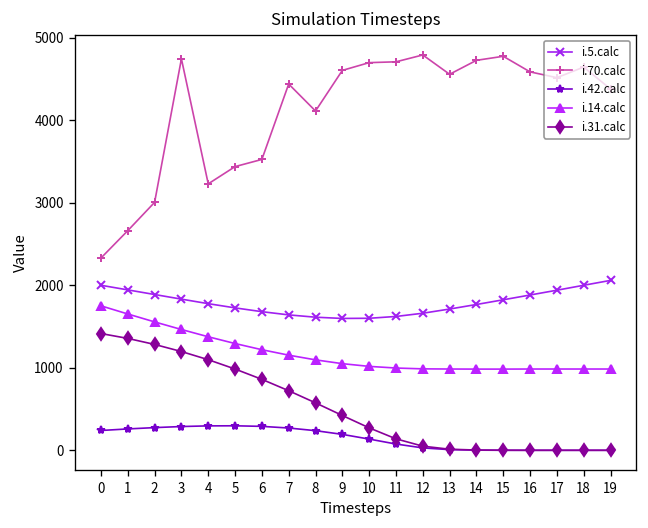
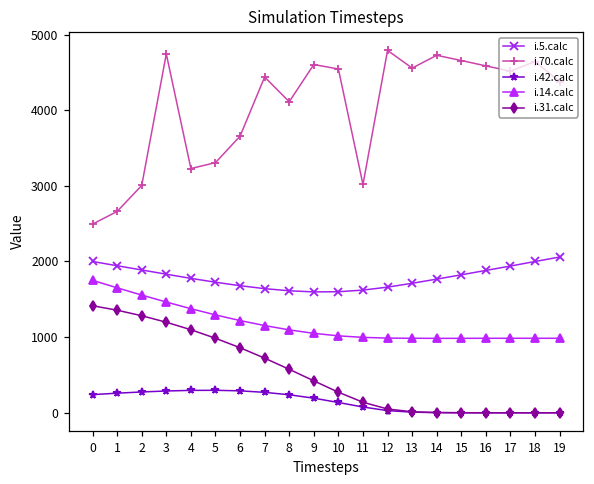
  {
    "i.70.calc": {
-     "0": 2300,
+     "0": 2500,
      "1": 2700,
      "2": 3000,
      "3": 4700,
      "4": 3200,
-     "5": 3400,
-     "6": 3500,
+     "5": 3300,
+     "6": 3700,
      "7": 4400,
      "8": 4100,
      "9": 4600,
-     "10": 4700,
-     "11": 4700,
+     "10": 4500,
+     "11": 3000,
      "12": 4800,
      "13": 4600,
      "14": 4700,
-     "15": 4800,
+     "15": 4700,
      "16": 4600
    }
  }
